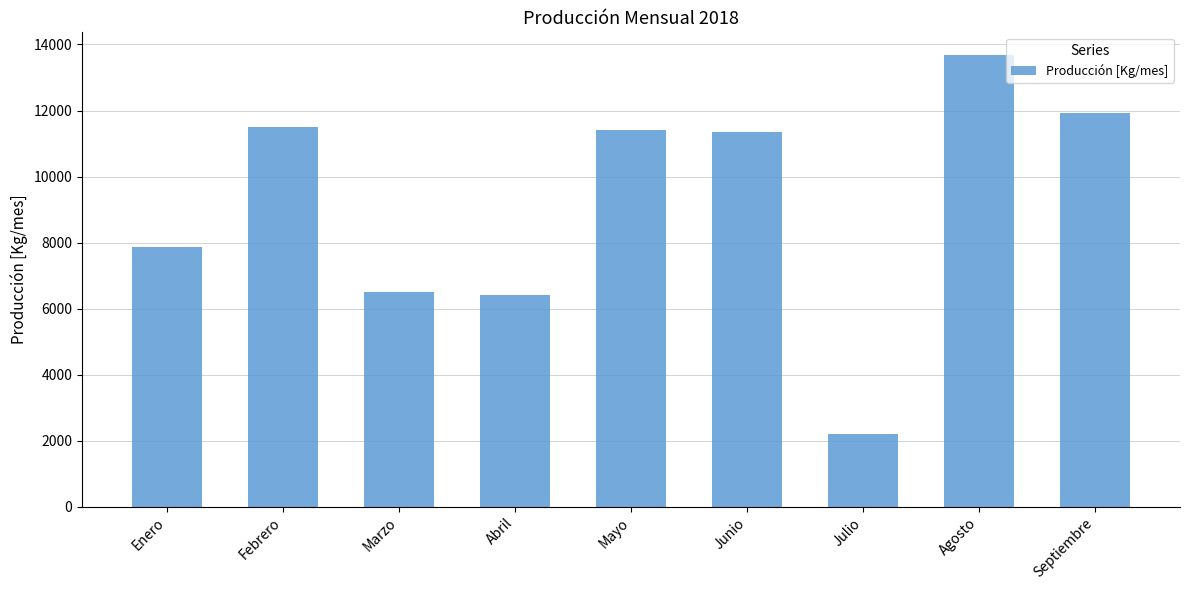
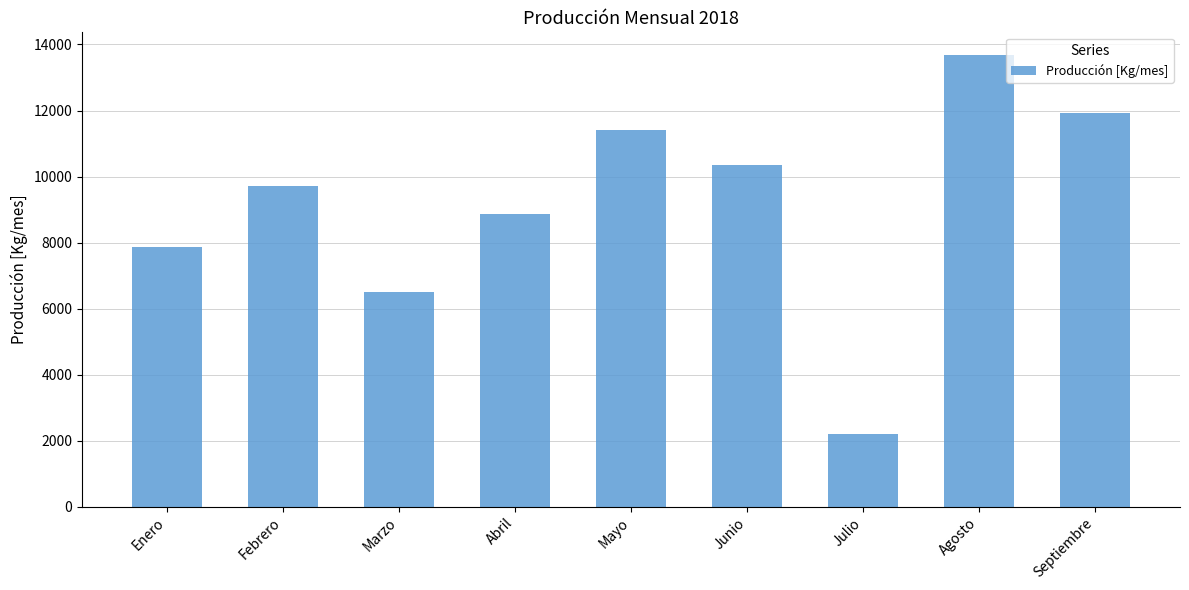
  {
    "Enero": 7900,
-   "Febrero": 11500,
+   "Febrero": 9700,
    "Marzo": 6500,
-   "Abril": 6400,
+   "Abril": 8900,
    "Mayo": 11400,
-   "Junio": 11300,
+   "Junio": 10400,
    "Julio": 2200,
    "Agosto": 13700,
    "Septiembre": 11900
  }
